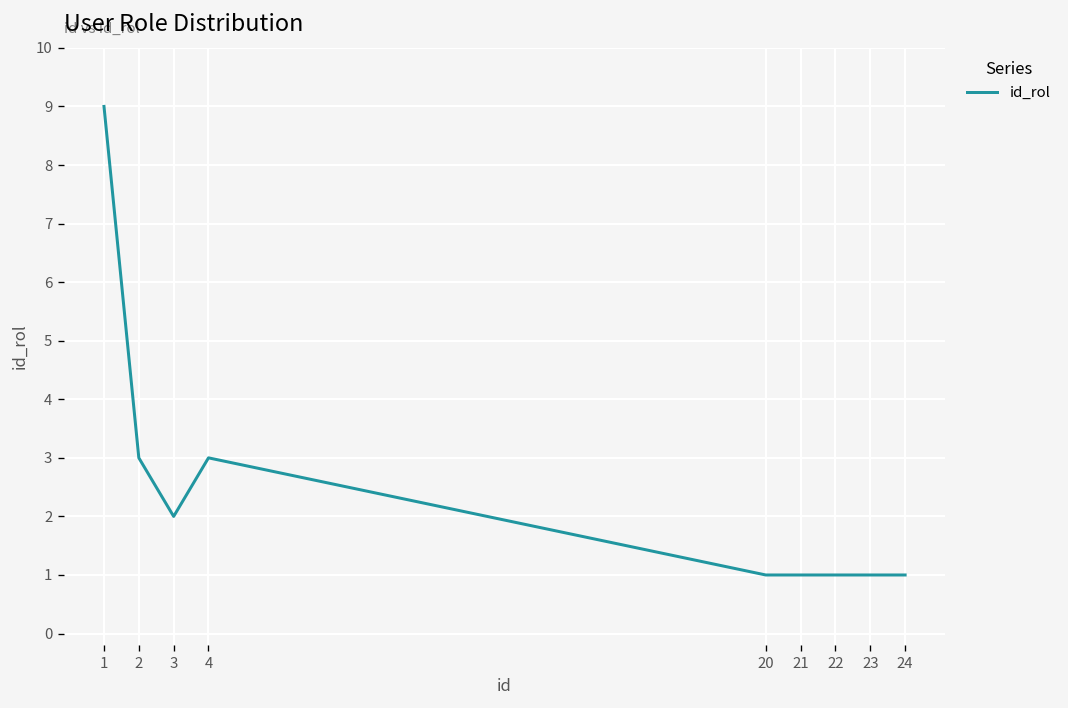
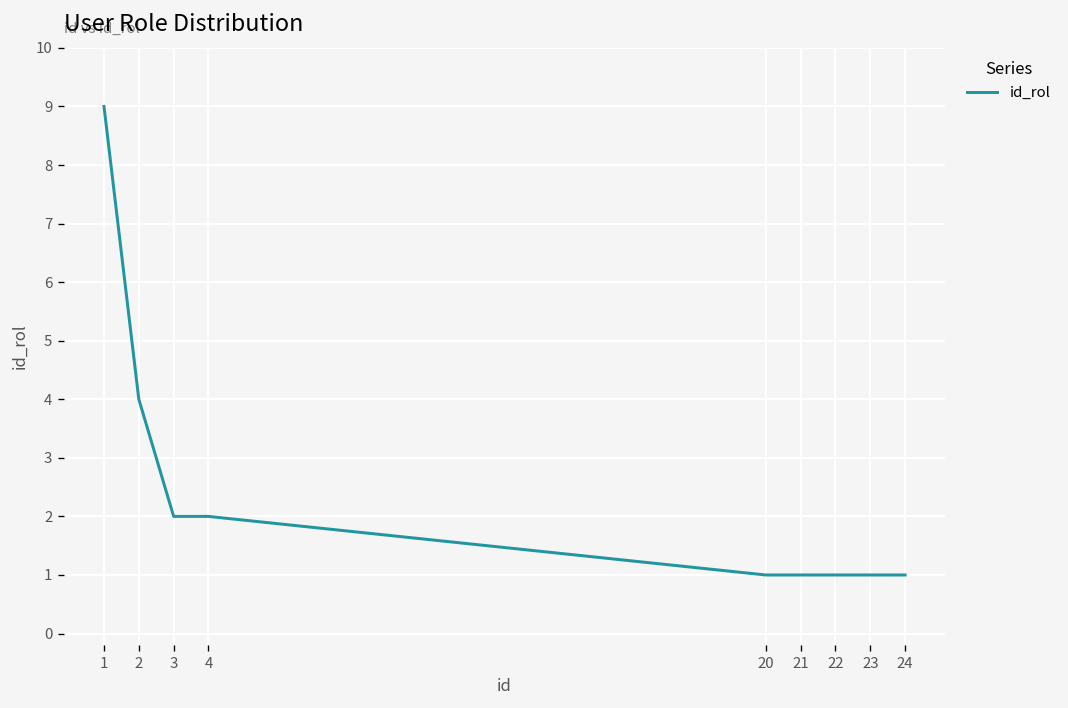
  {
    "1": 9,
-   "2": 3,
+   "2": 4,
    "3": 2,
-   "4": 3,
+   "4": 2,
    "20": 1,
    "21": 1,
    "22": 1,
    "23": 1,
    "24": 1
  }
